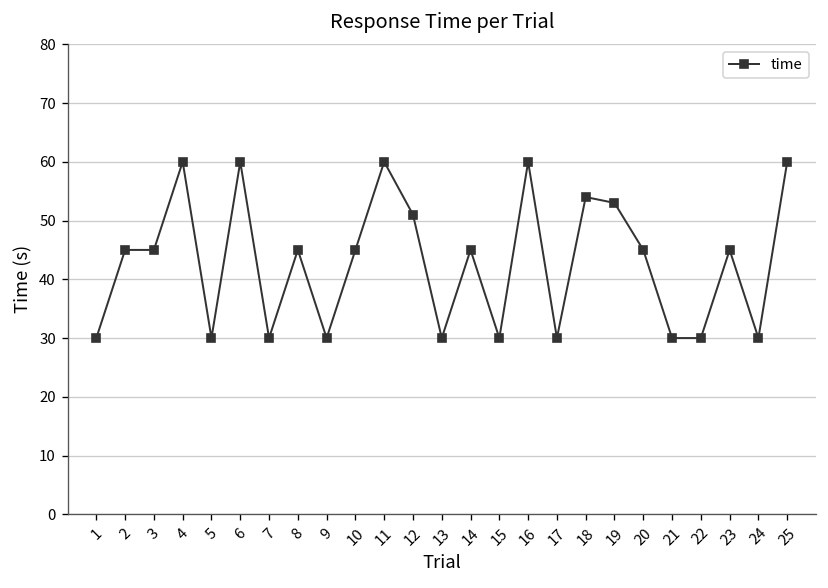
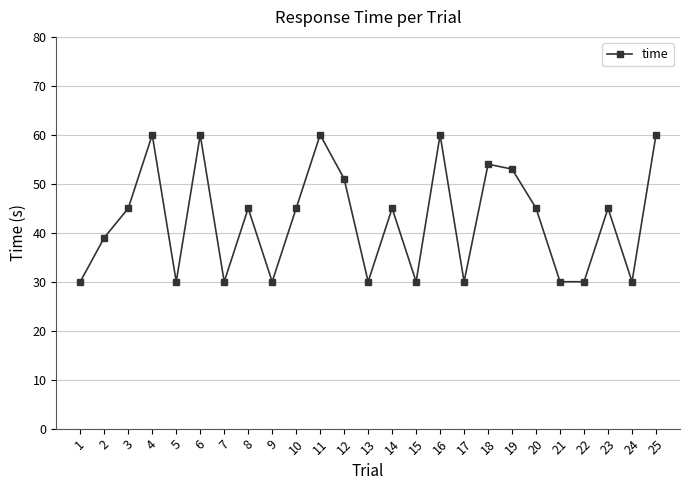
  {
    "1": 30,
-   "2": 45,
+   "2": 39,
    "3": 45,
    "4": 60,
    "5": 30,
    "6": 60,
    "7": 30,
    "8": 45,
    "9": 30,
    "10": 45,
    "11": 60,
    "12": 51,
    "13": 30,
    "14": 45,
    "15": 30,
    "16": 60,
    "17": 30,
    "18": 54,
    "19": 53,
    "20": 45,
    "21": 30,
    "22": 30,
    "23": 45,
    "24": 30,
    "25": 60
  }
